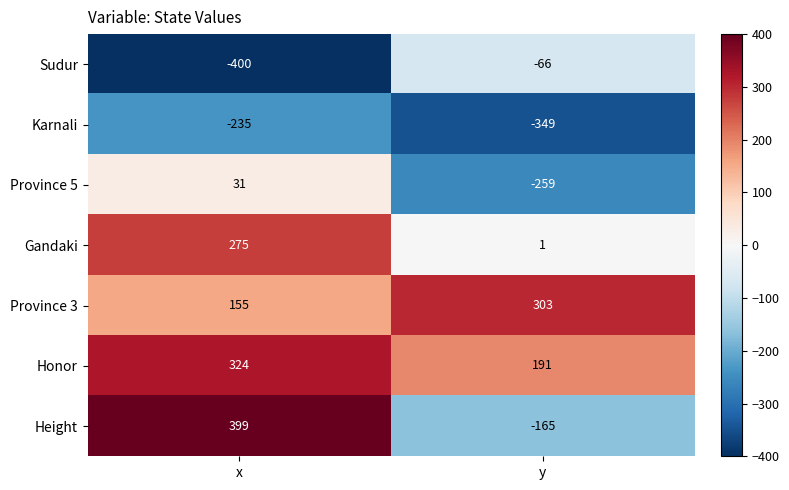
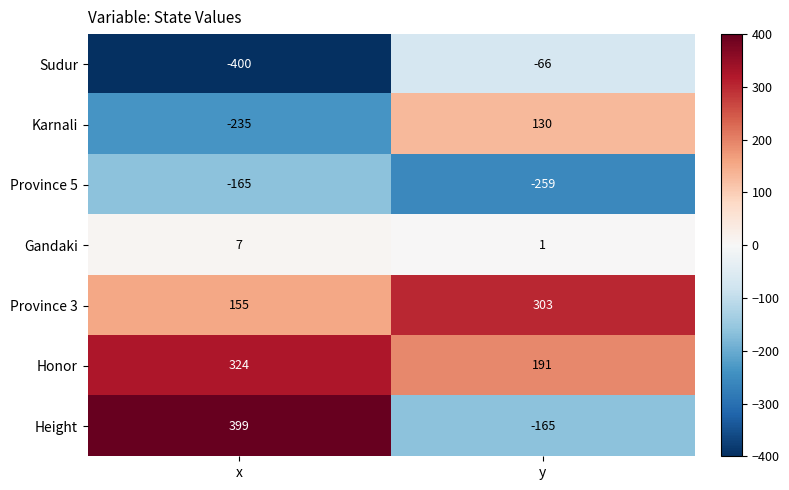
  {
    "Sudur": {
      "x": -400,
      "y": -66
    },
    "Karnali": {
      "x": -235,
-     "y": -349
+     "y": 130
    },
    "Province 5": {
-     "x": 31,
+     "x": -165,
      "y": -259
    },
    "Gandaki": {
-     "x": 275,
+     "x": 7,
      "y": 1
    },
    "Province 3": {
      "x": 155,
      "y": 303
    },
    "Honor": {
      "x": 324,
      "y": 191
    },
    "Height": {
      "x": 399,
      "y": -165
    }
  }
